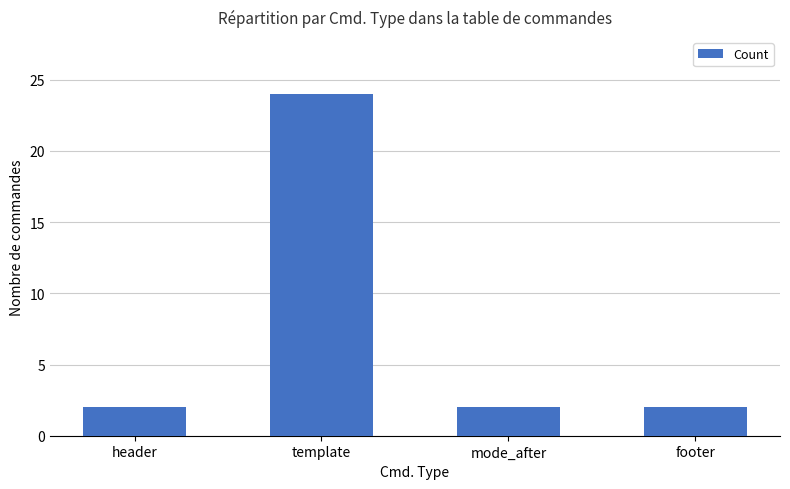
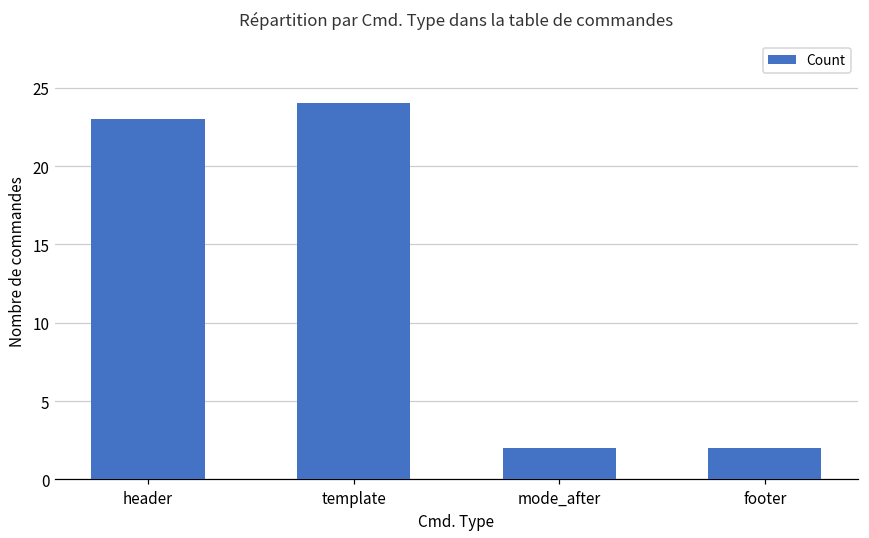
  {
-   "header": 2,
+   "header": 23,
    "template": 24,
    "mode_after": 2,
    "footer": 2
  }
